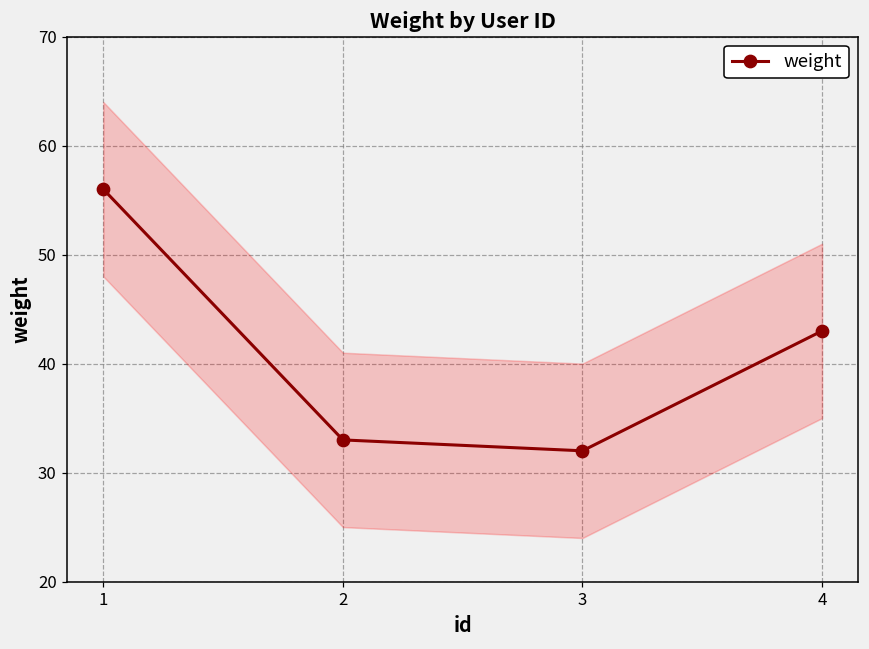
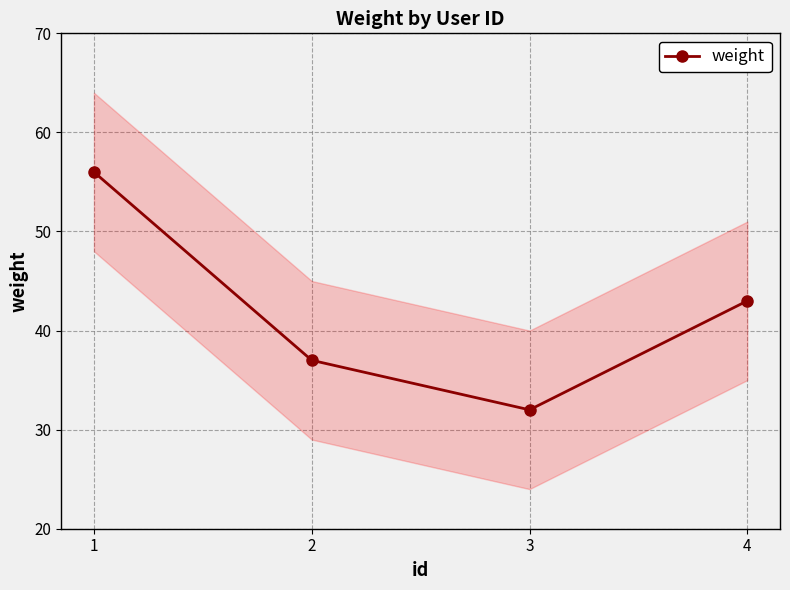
  {
    "weight": {
      "1": 56,
-     "2": 33,
+     "2": 37,
      "3": 32,
      "4": 43
    }
  }
